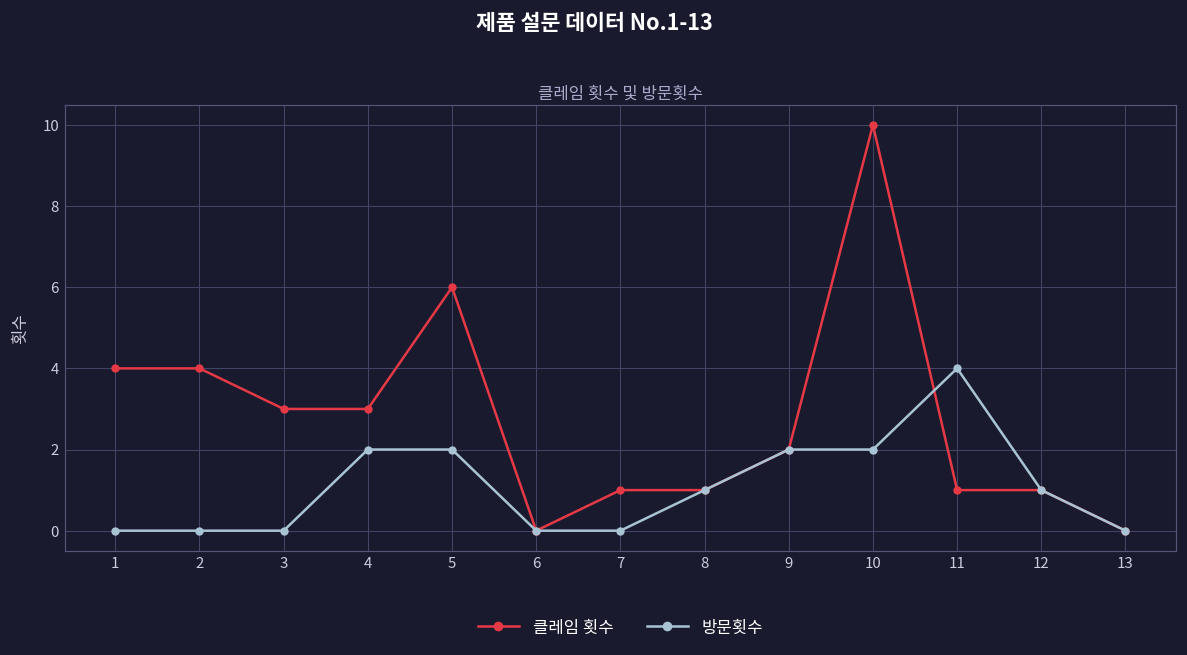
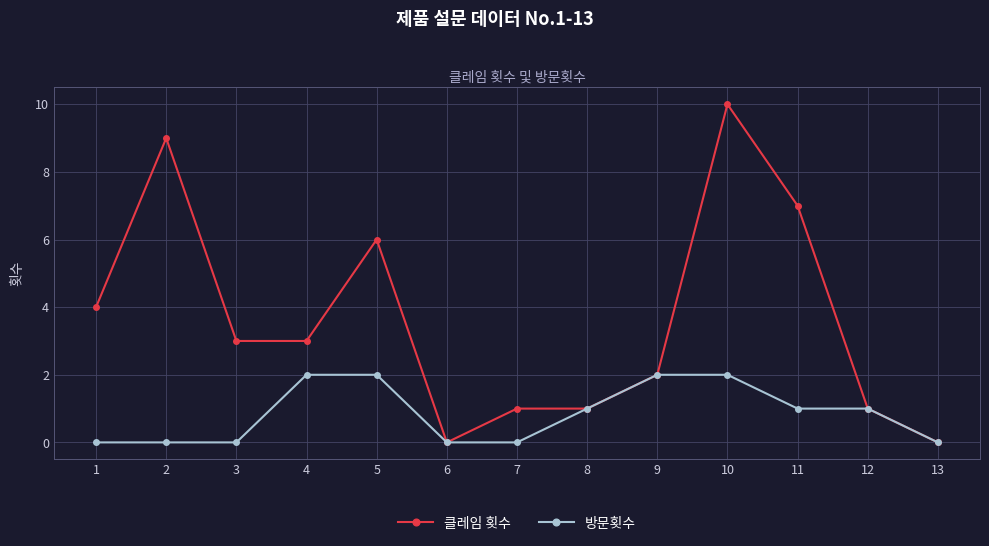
  {
    "클레임 횟수": {
      "1": 4,
-     "2": 4,
+     "2": 9,
      "3": 3,
      "4": 3,
      "5": 6,
      "7": 1,
      "10": 10,
-     "11": 1
+     "11": 7
    },
    "방문횟수": {
      "1": 0,
      "2": 0,
      "3": 0,
      "4": 2,
      "5": 2,
      "7": 0,
      "10": 2,
-     "11": 4
+     "11": 1
    }
  }
